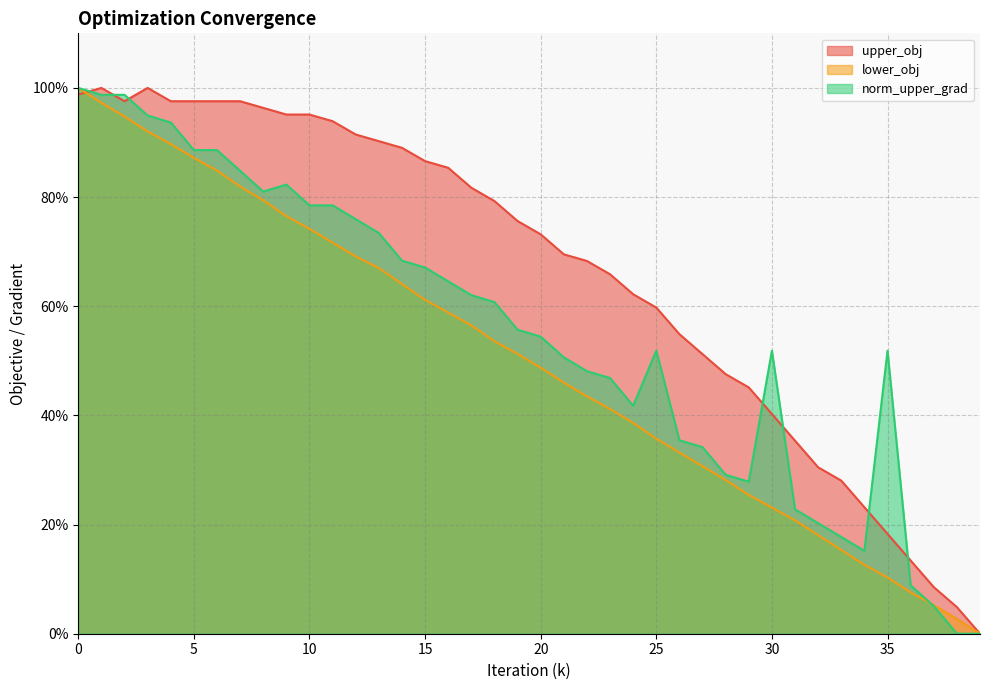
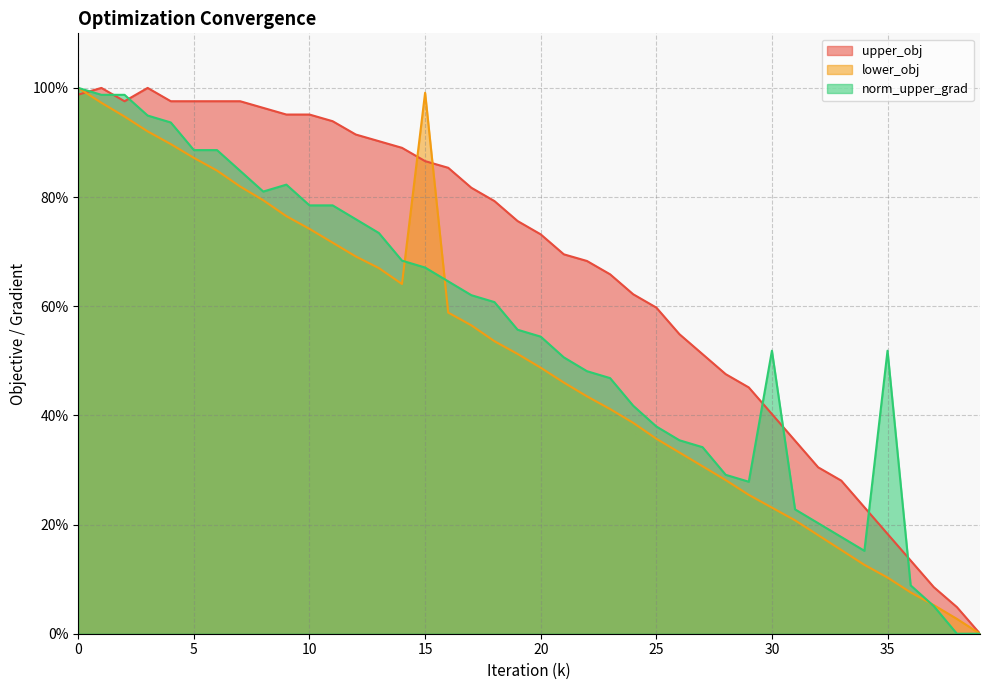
  {
    "upper_obj": {
      "0": "99%",
      "5": "98%",
      "10": "95%",
      "15": "87%",
      "20": "73%",
      "25": "60%",
      "30": "40%",
      "35": "18%"
    },
    "lower_obj": {
      "5": "87%",
      "10": "74%",
-     "15": "61%",
+     "15": "99%",
      "20": "49%",
      "25": "36%",
      "30": "23%",
      "35": "10%"
    },
    "norm_upper_grad": {
      "5": "89%",
      "10": "78%",
      "15": "67%",
      "20": "54%",
-     "25": "52%",
+     "25": "38%",
      "30": "52%",
      "35": "52%"
    }
  }
